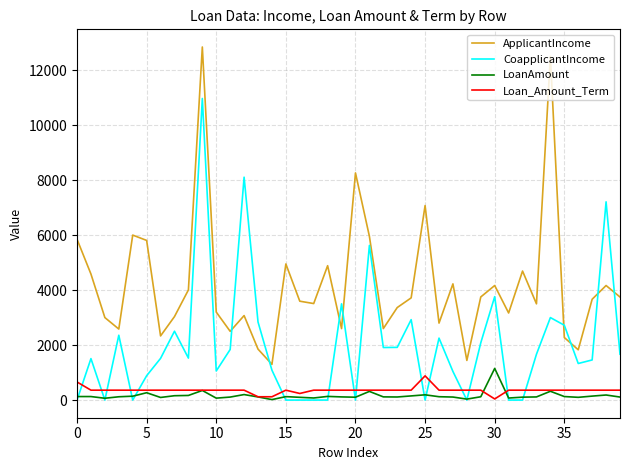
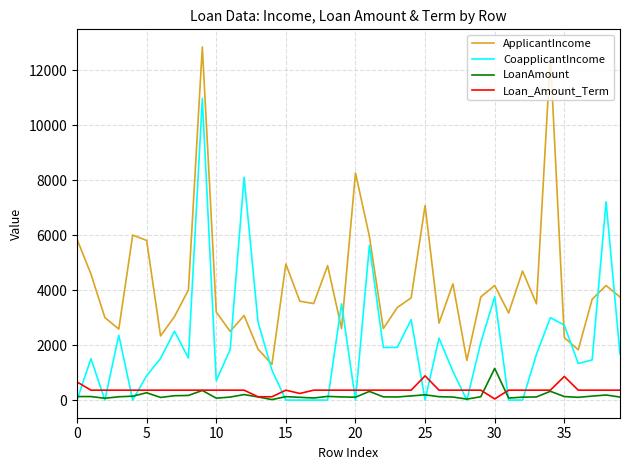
  {
    "ApplicantIncome": {
      "0": 5800,
      "5": 5800,
      "10": 3200,
      "15": 5000,
      "20": 8300,
      "25": 7100,
      "30": 4200,
      "35": 2300
    },
    "CoapplicantIncome": {
      "0": 0,
      "5": 900,
-     "10": 1100,
+     "10": 700,
      "15": 0,
      "20": 0,
      "25": 0,
      "30": 3800,
      "35": 2700
    },
    "LoanAmount": {
      "0": 100,
      "10": 100,
      "15": 100,
      "20": 100,
      "25": 200,
      "30": 1200,
      "35": 100
    },
    "Loan_Amount_Term": {
      "0": 700,
      "10": 400,
      "15": 400,
      "20": 400,
      "25": 900,
      "30": 0,
-     "35": 400
+     "35": 900
    }
  }
